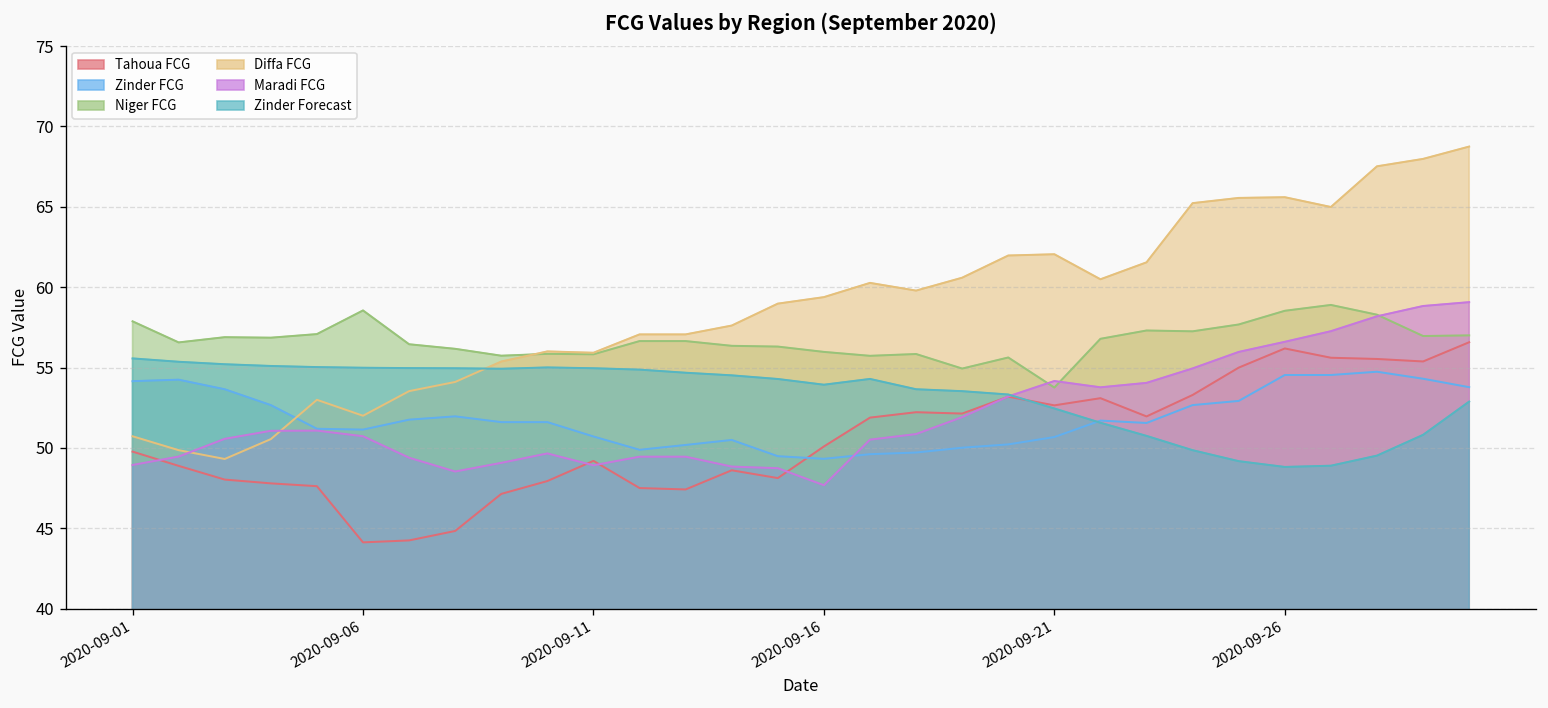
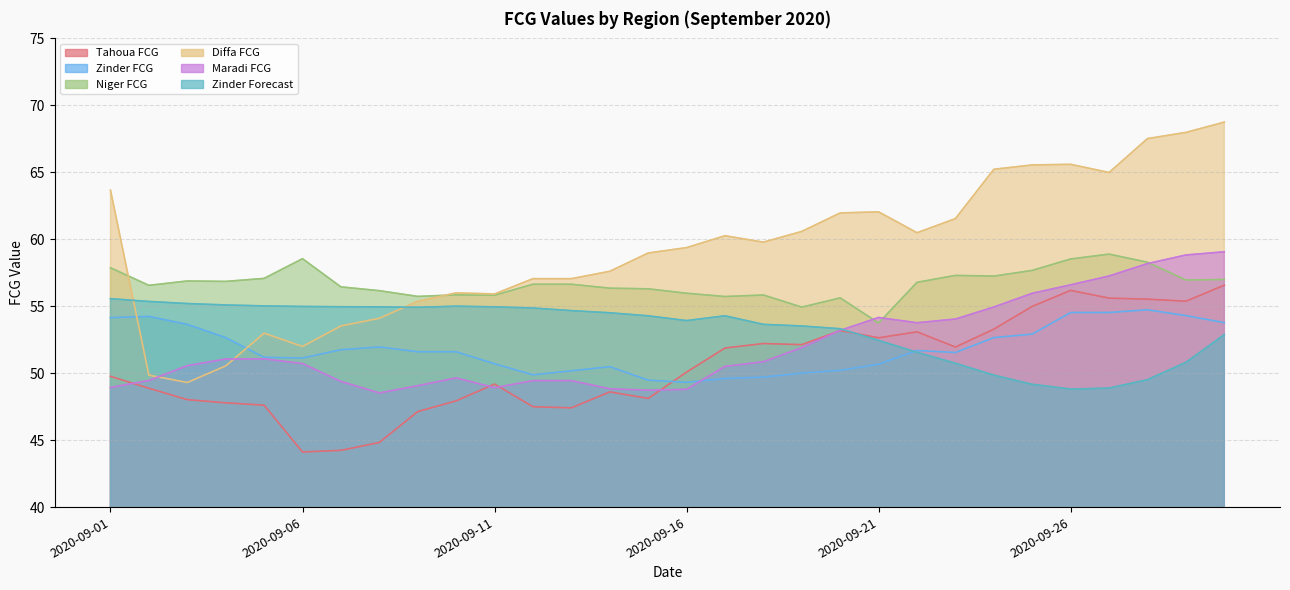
  {
    "Tahoua FCG": {
      "2020-09-01": 49.8,
      "2020-09-06": 44.1,
      "2020-09-11": 49.2,
      "2020-09-16": 50.1,
      "2020-09-21": 52.6,
      "2020-09-26": 56.2
    },
    "Niger FCG": {
      "2020-09-01": 57.9,
      "2020-09-06": 58.6,
      "2020-09-16": 56.0,
      "2020-09-21": 53.8,
      "2020-09-26": 58.5
    },
    "Diffa FCG": {
-     "2020-09-01": 50.7,
+     "2020-09-01": 63.7,
      "2020-09-06": 52.0,
      "2020-09-16": 59.4,
      "2020-09-21": 62.0,
      "2020-09-26": 65.6
    },
    "Maradi FCG": {
      "2020-09-01": 48.9,
      "2020-09-06": 50.7,
      "2020-09-11": 48.9,
-     "2020-09-16": 47.7,
+     "2020-09-16": 48.8,
      "2020-09-21": 54.2,
      "2020-09-26": 56.6
    }
  }
